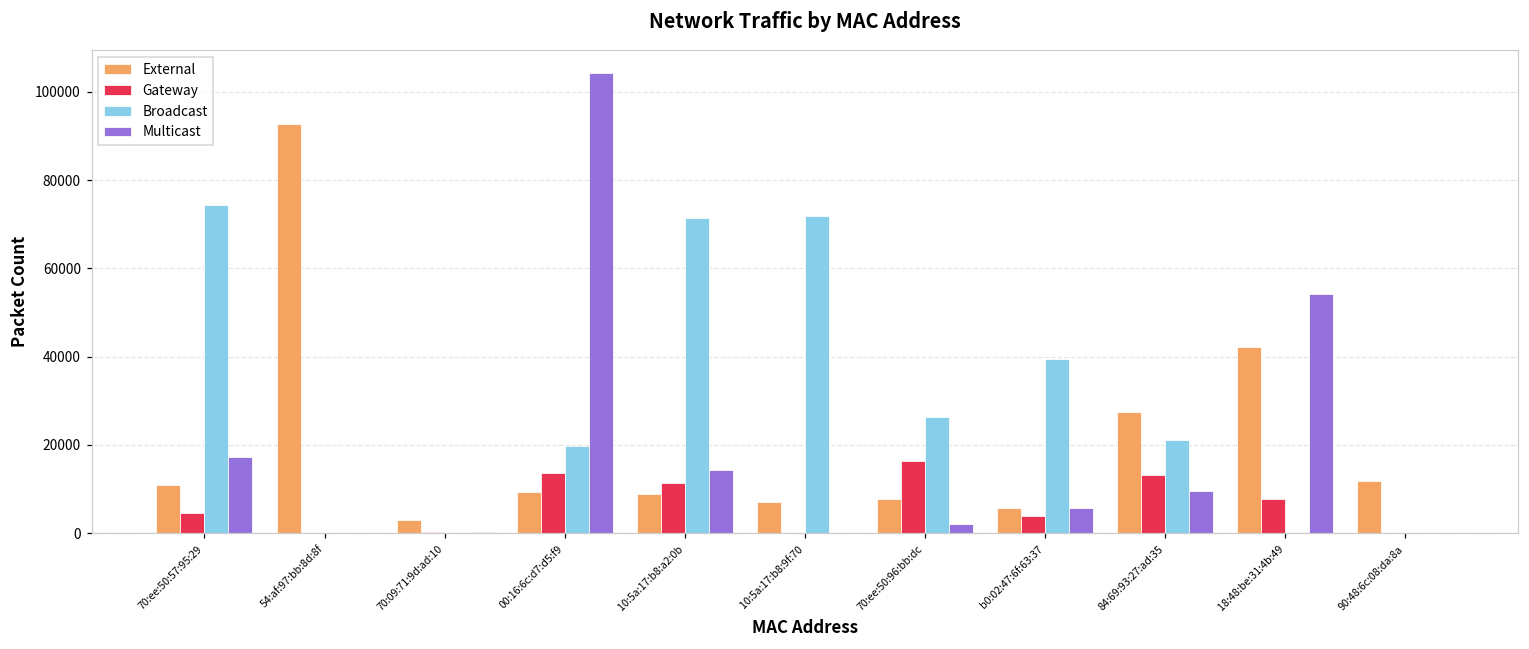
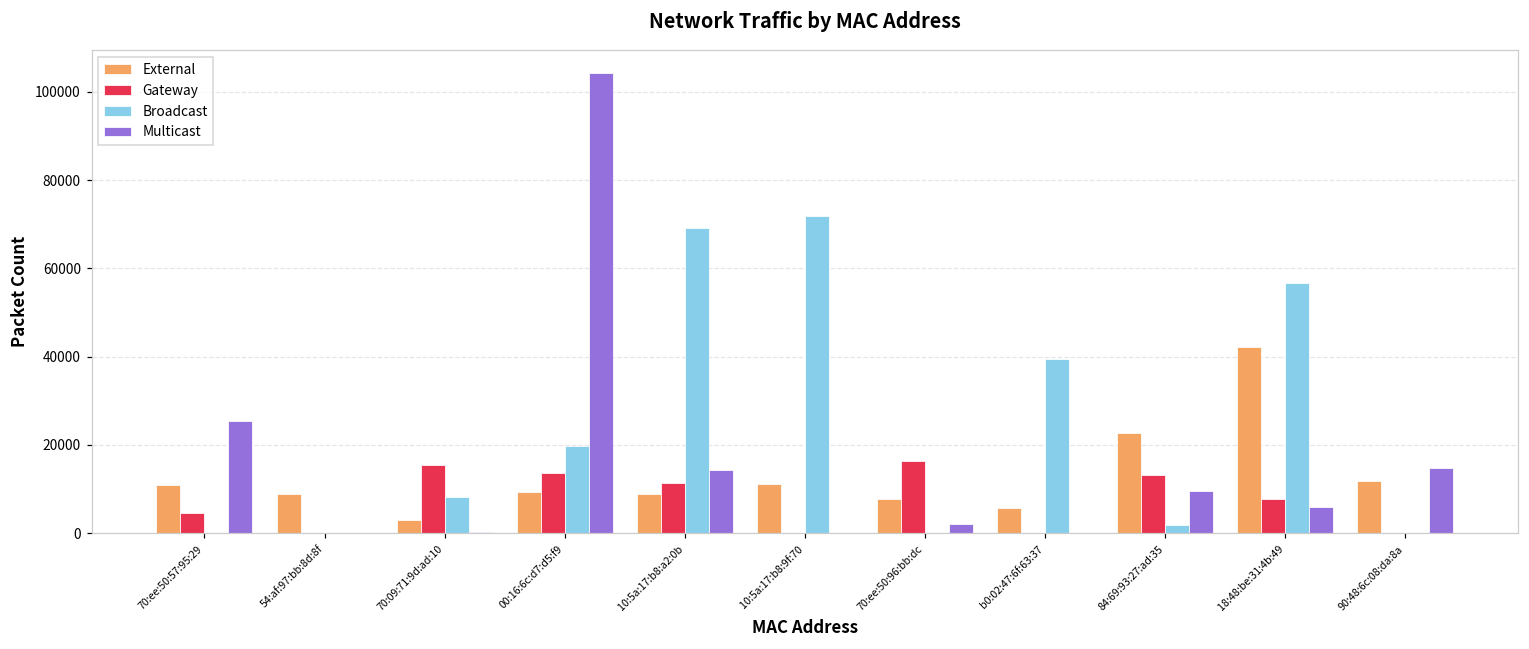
  {
    "External": {
      "70:ee:50:57:95:29": 11000,
-     "54:af:97:bb:8d:8f": 93000,
+     "54:af:97:bb:8d:8f": 9000,
      "70:09:71:9d:ad:10": 3000,
      "00:16:6c:d7:d5:f9": 9000,
      "10:5a:17:b8:a2:0b": 9000,
-     "10:5a:17:b8:9f:70": 7000,
+     "10:5a:17:b8:9f:70": 11000,
      "70:ee:50:96:bb:dc": 8000,
      "b0:02:47:6f:63:37": 6000,
-     "84:69:93:27:ad:35": 27000,
+     "84:69:93:27:ad:35": 23000,
      "18:48:be:31:4b:49": 42000,
      "90:48:6c:08:da:8a": 12000
    },
    "Gateway": {
      "70:ee:50:57:95:29": 5000,
-     "70:09:71:9d:ad:10": 0,
+     "70:09:71:9d:ad:10": 15000,
      "00:16:6c:d7:d5:f9": 14000,
      "10:5a:17:b8:a2:0b": 11000,
      "70:ee:50:96:bb:dc": 16000,
-     "b0:02:47:6f:63:37": 4000,
+     "b0:02:47:6f:63:37": 0,
      "84:69:93:27:ad:35": 13000,
      "18:48:be:31:4b:49": 8000
    },
    "Broadcast": {
-     "70:ee:50:57:95:29": 74000,
+     "70:ee:50:57:95:29": 0,
      "54:af:97:bb:8d:8f": 0,
-     "70:09:71:9d:ad:10": 0,
+     "70:09:71:9d:ad:10": 8000,
      "00:16:6c:d7:d5:f9": 20000,
-     "10:5a:17:b8:a2:0b": 71000,
+     "10:5a:17:b8:a2:0b": 69000,
      "10:5a:17:b8:9f:70": 72000,
-     "70:ee:50:96:bb:dc": 26000,
+     "70:ee:50:96:bb:dc": 0,
      "b0:02:47:6f:63:37": 39000,
-     "84:69:93:27:ad:35": 21000,
-     "18:48:be:31:4b:49": 0,
+     "84:69:93:27:ad:35": 2000,
+     "18:48:be:31:4b:49": 57000,
      "90:48:6c:08:da:8a": 0
    },
    "Multicast": {
-     "70:ee:50:57:95:29": 17000,
+     "70:ee:50:57:95:29": 25000,
      "54:af:97:bb:8d:8f": 0,
      "00:16:6c:d7:d5:f9": 104000,
      "10:5a:17:b8:a2:0b": 14000,
      "10:5a:17:b8:9f:70": 0,
      "70:ee:50:96:bb:dc": 2000,
-     "b0:02:47:6f:63:37": 6000,
+     "b0:02:47:6f:63:37": 0,
      "84:69:93:27:ad:35": 9000,
-     "18:48:be:31:4b:49": 54000,
-     "90:48:6c:08:da:8a": 0
+     "18:48:be:31:4b:49": 6000,
+     "90:48:6c:08:da:8a": 15000
    }
  }
